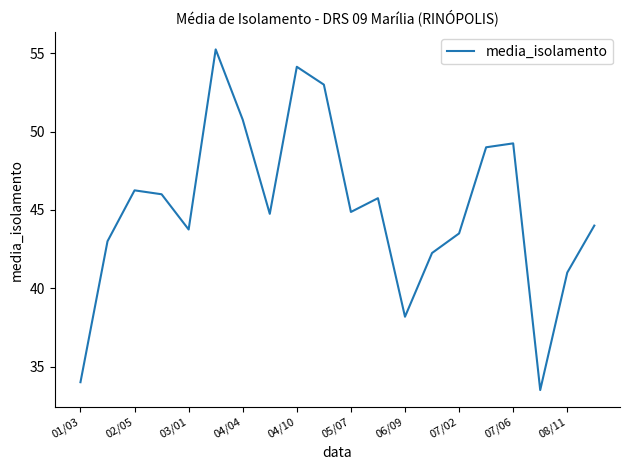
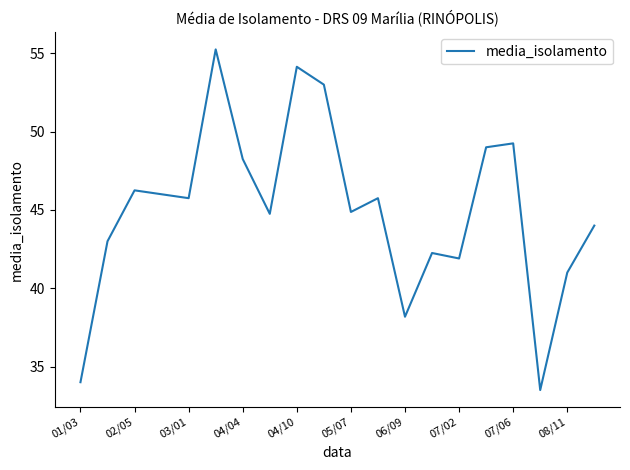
  {
    "01/03": 34.0,
    "02/05": 46.3,
-   "03/01": 43.8,
-   "04/04": 50.8,
+   "03/01": 45.8,
+   "04/04": 48.3,
    "04/10": 54.1,
    "05/07": 44.9,
    "06/09": 38.2,
-   "07/02": 43.5,
+   "07/02": 41.9,
    "07/06": 49.3,
    "08/11": 41.0
  }
